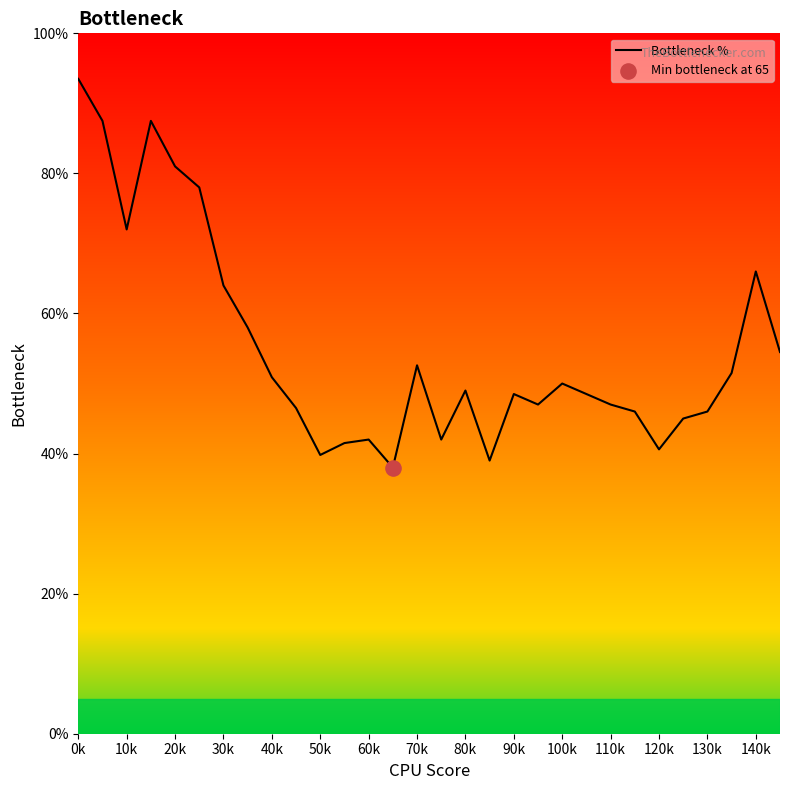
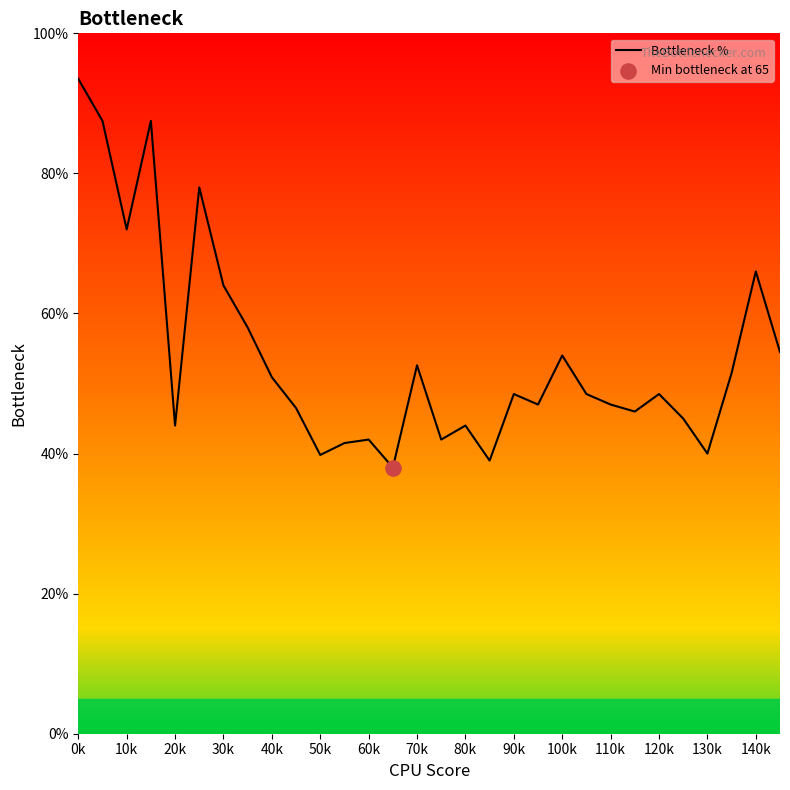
  {
    "Bottleneck %": {
      "0k": "94%",
      "10k": "72%",
-     "20k": "81%",
+     "20k": "44%",
      "30k": "64%",
      "40k": "51%",
      "50k": "40%",
      "60k": "42%",
      "70k": "53%",
-     "80k": "49%",
+     "80k": "44%",
      "90k": "49%",
-     "100k": "50%",
+     "100k": "54%",
      "110k": "47%",
-     "120k": "41%",
-     "130k": "46%",
+     "120k": "49%",
+     "130k": "40%",
      "140k": "66%"
    }
  }
